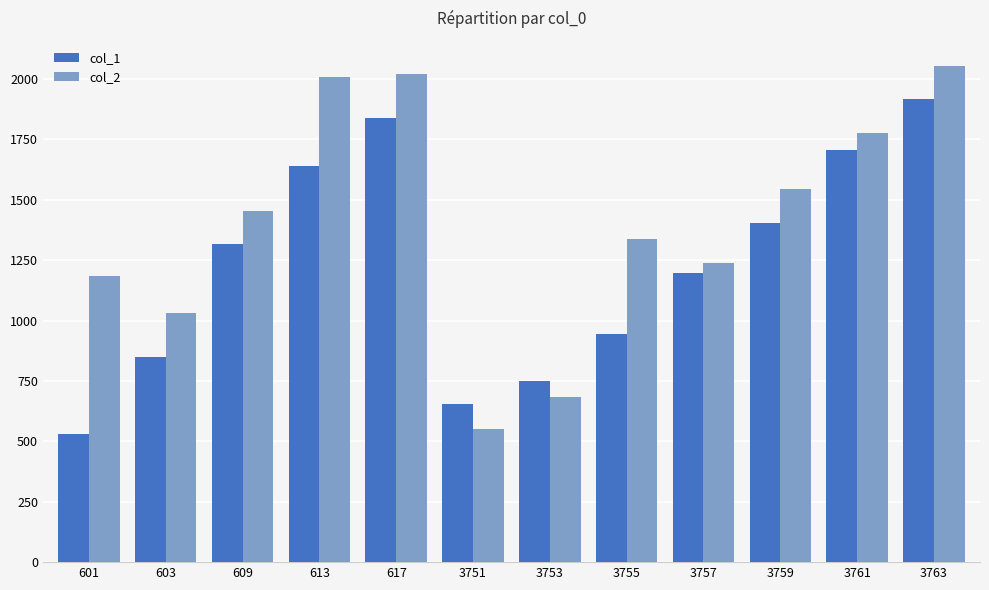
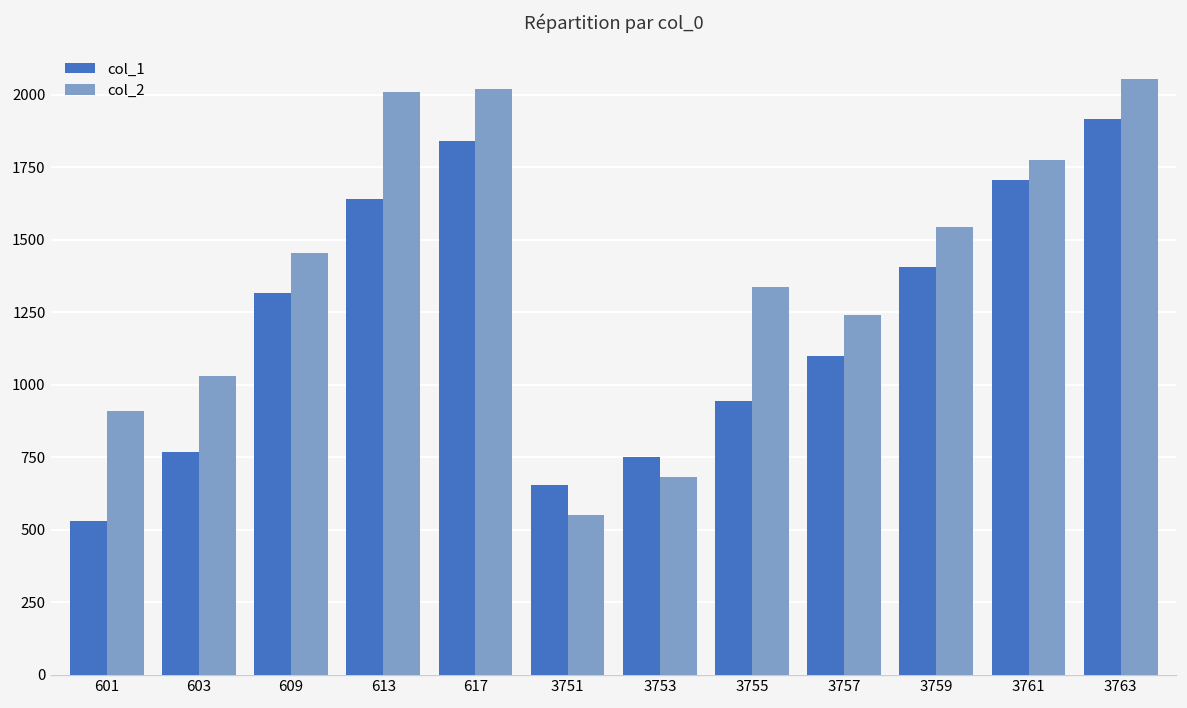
  {
    "col_1": {
      "601": 530,
-     "603": 850,
+     "603": 770,
      "609": 1320,
      "613": 1640,
      "617": 1840,
      "3751": 660,
      "3753": 750,
      "3755": 950,
-     "3757": 1200,
+     "3757": 1100,
      "3759": 1410,
      "3761": 1710,
      "3763": 1920
    },
    "col_2": {
-     "601": 1180,
+     "601": 910,
      "603": 1030,
      "609": 1460,
      "613": 2010,
      "617": 2020,
      "3751": 550,
      "3753": 680,
      "3755": 1340,
      "3757": 1240,
      "3759": 1550,
      "3761": 1770,
      "3763": 2060
    }
  }
